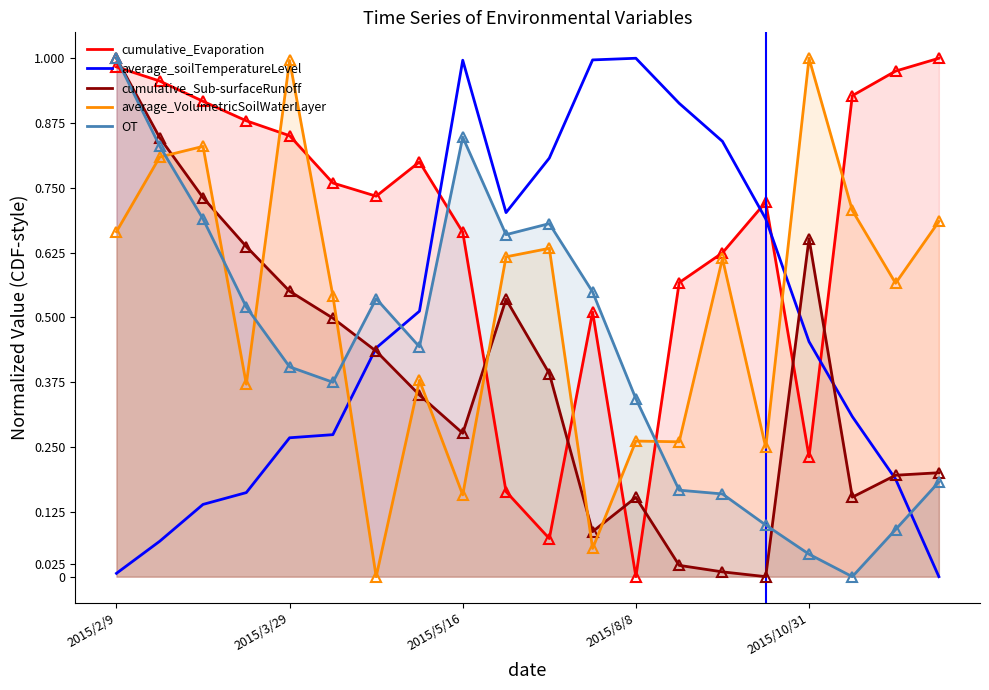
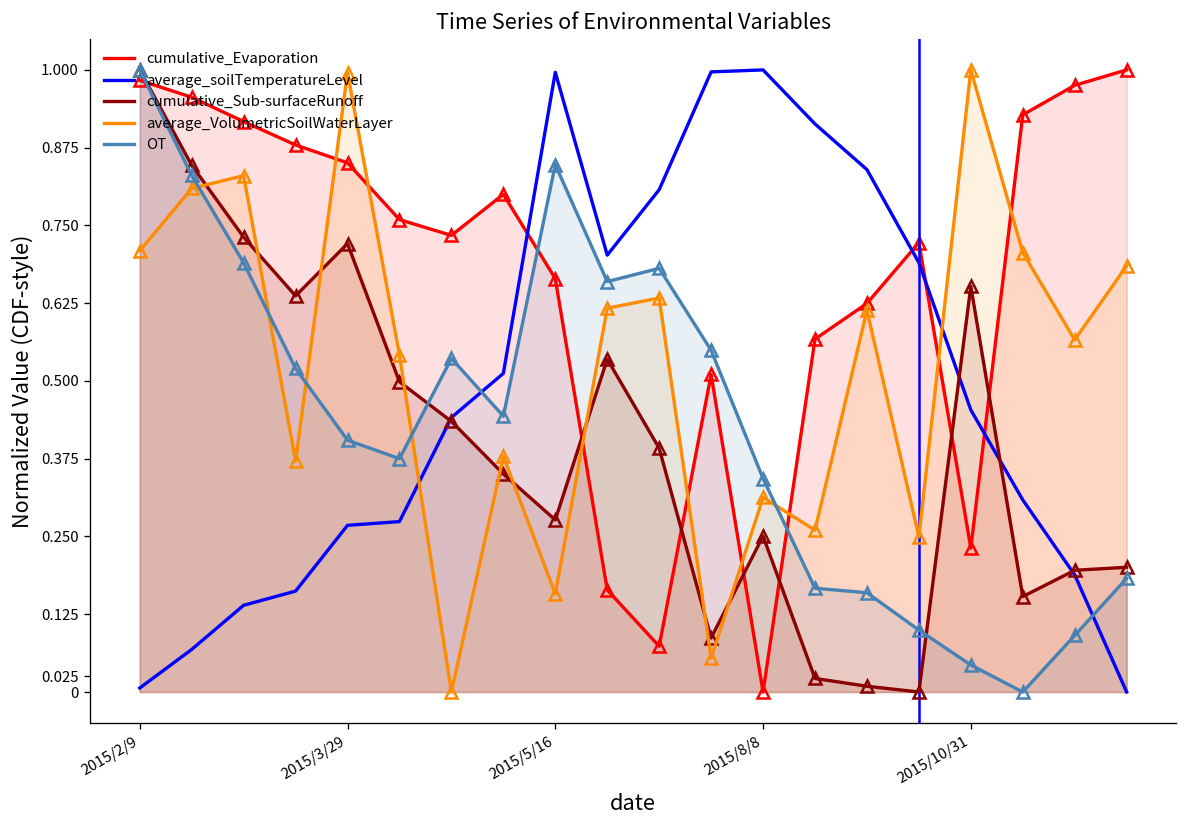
  {
    "cumulative_Evaporation": {
      "2015/2/9": 0.98,
      "2015/3/29": 0.85,
      "2015/5/16": 0.66,
      "2015/8/8": 0.00,
      "2015/10/31": 0.23
    },
    "average_soilTemperatureLevel": {
      "2015/2/9": 0.01,
      "2015/3/29": 0.27,
      "2015/5/16": 1.00,
      "2015/8/8": 1.00,
      "2015/10/31": 0.45
    },
    "cumulative_Sub-surfaceRunoff": {
-     "2015/3/29": 0.55,
+     "2015/3/29": 0.72,
      "2015/5/16": 0.28,
-     "2015/8/8": 0.15,
+     "2015/8/8": 0.25,
      "2015/10/31": 0.65
    },
    "average_VolumetricSoilWaterLayer": {
-     "2015/2/9": 0.67,
+     "2015/2/9": 0.71,
      "2015/3/29": 1.00,
      "2015/5/16": 0.16,
-     "2015/8/8": 0.26,
+     "2015/8/8": 0.31,
      "2015/10/31": 1.00
    },
    "OT": {
      "2015/3/29": 0.40,
      "2015/5/16": 0.85,
      "2015/8/8": 0.34,
      "2015/10/31": 0.04
    }
  }
